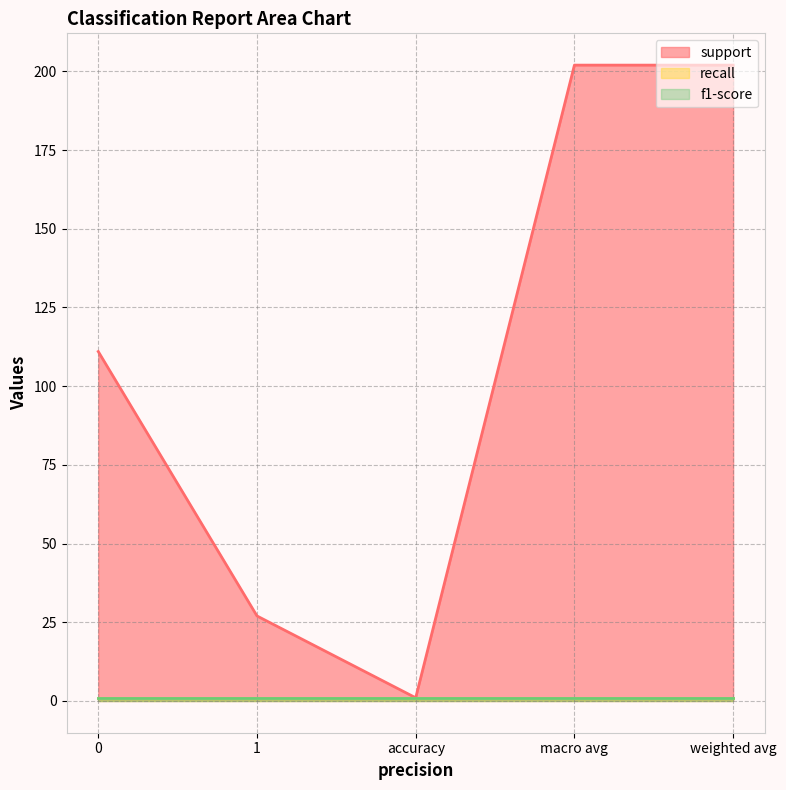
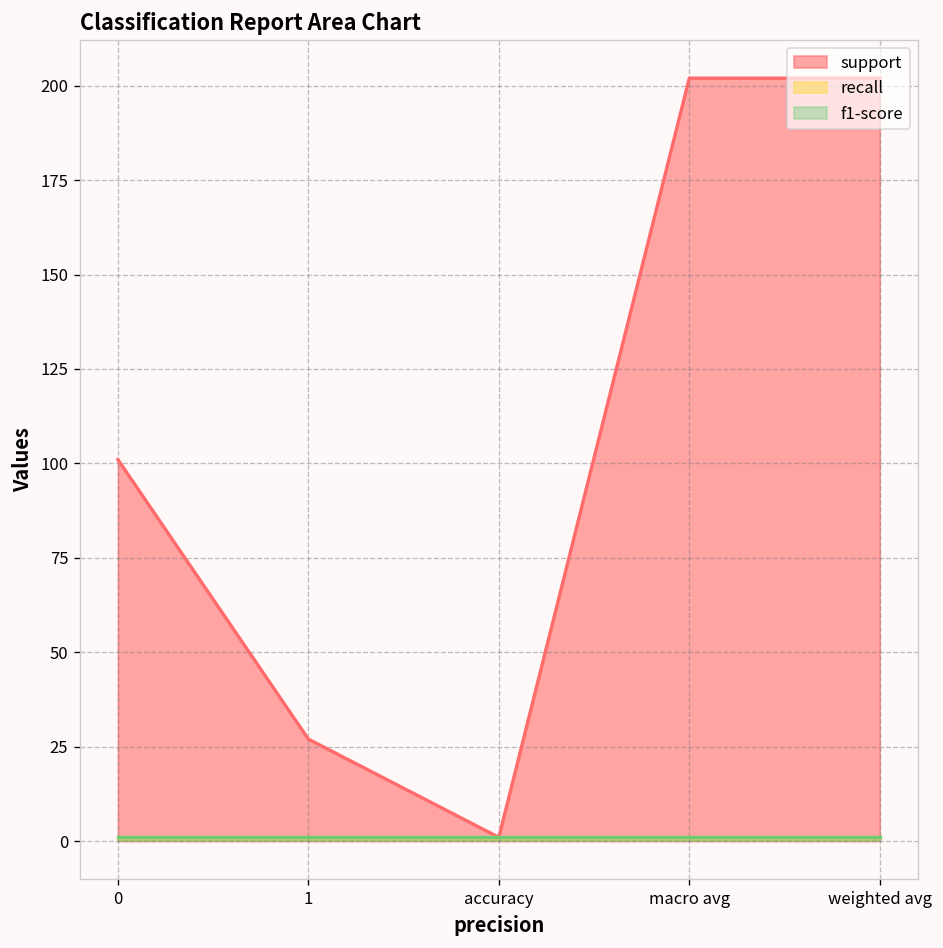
  {
    "support": {
-     "0": 111,
+     "0": 101,
      "1": 27,
      "macro avg": 202
    },
    "f1-score": {
      "0": 1,
      "1": 1,
      "macro avg": 1,
      "weighted avg": 1
    }
  }
